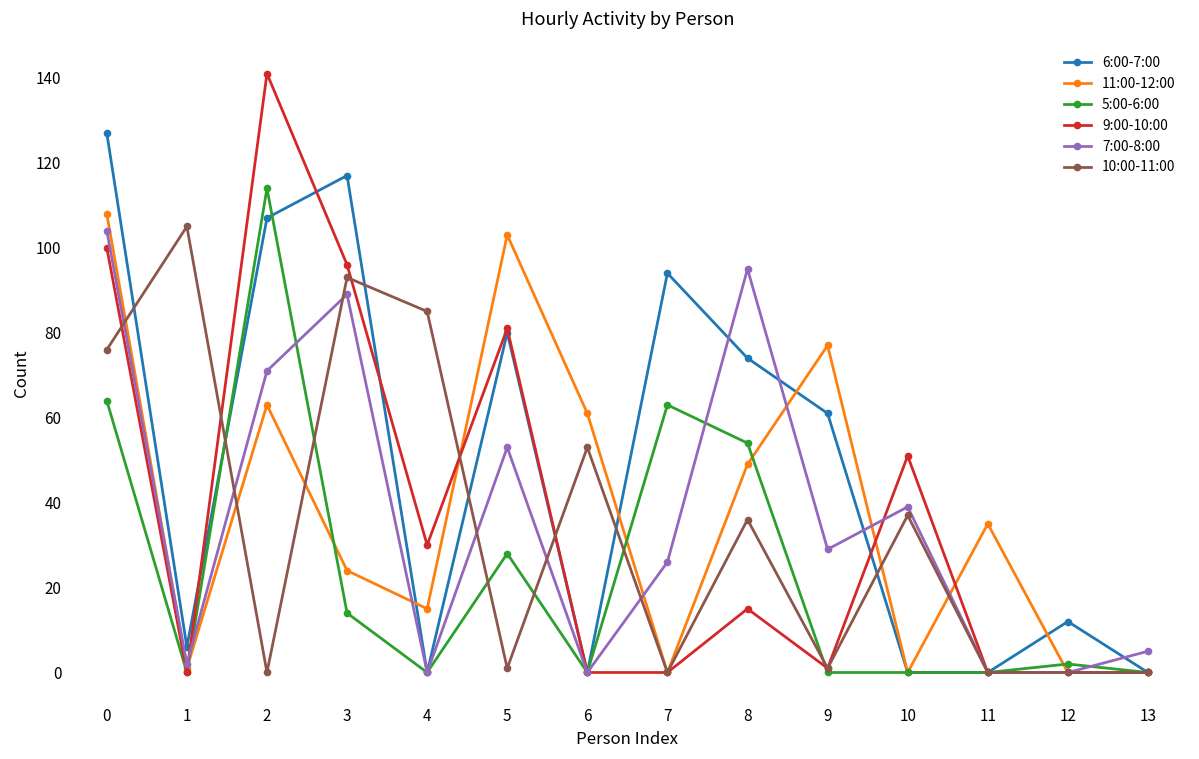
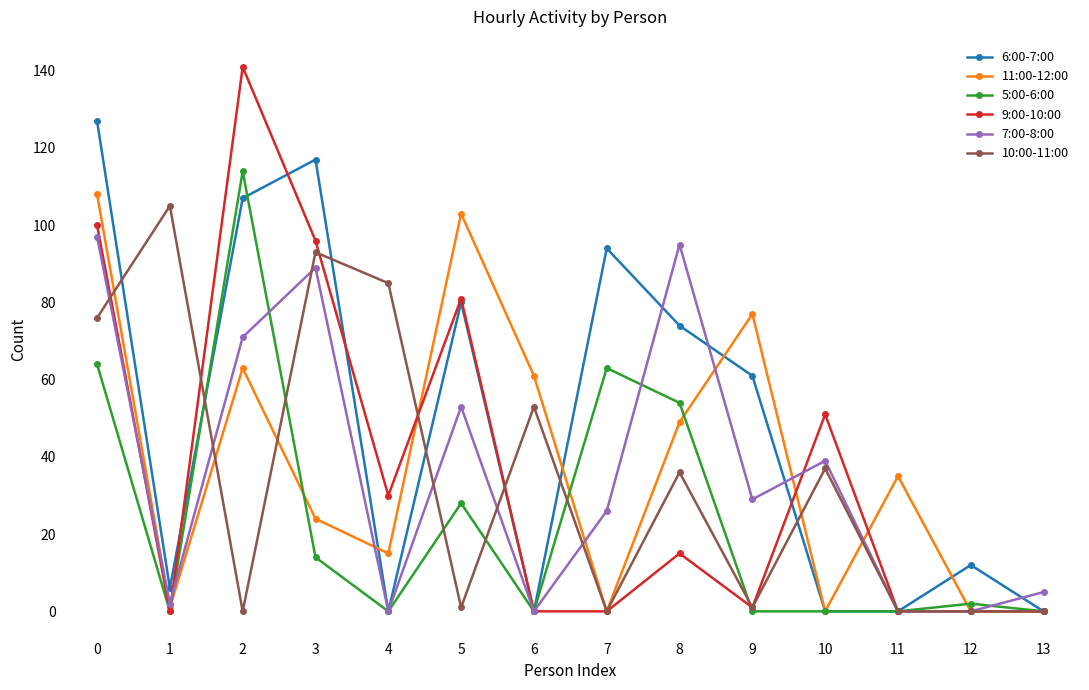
  {
    "6:00-7:00": {
      "0": 127,
      "1": 6,
      "2": 107,
      "3": 117,
      "5": 80,
      "7": 94,
      "8": 74,
      "9": 61,
      "12": 12
    },
    "11:00-12:00": {
      "0": 108,
      "1": 1,
      "2": 63,
      "3": 24,
      "4": 15,
      "5": 103,
      "6": 61,
      "8": 49,
      "9": 77,
      "11": 35
    },
    "5:00-6:00": {
      "0": 64,
      "2": 114,
      "3": 14,
      "5": 28,
      "7": 63,
      "8": 54,
      "9": 0,
      "12": 2
    },
    "9:00-10:00": {
      "0": 100,
      "2": 141,
      "3": 96,
      "4": 30,
      "5": 81,
      "8": 15,
      "10": 51
    },
    "7:00-8:00": {
-     "0": 104,
+     "0": 97,
      "1": 2,
      "2": 71,
      "3": 89,
      "5": 53,
      "7": 26,
      "8": 95,
      "9": 29,
      "10": 39,
      "13": 5
    },
    "10:00-11:00": {
      "0": 76,
      "1": 105,
      "2": 0,
      "3": 93,
      "4": 85,
      "5": 1,
      "6": 53,
      "8": 36,
      "10": 37
    }
  }
